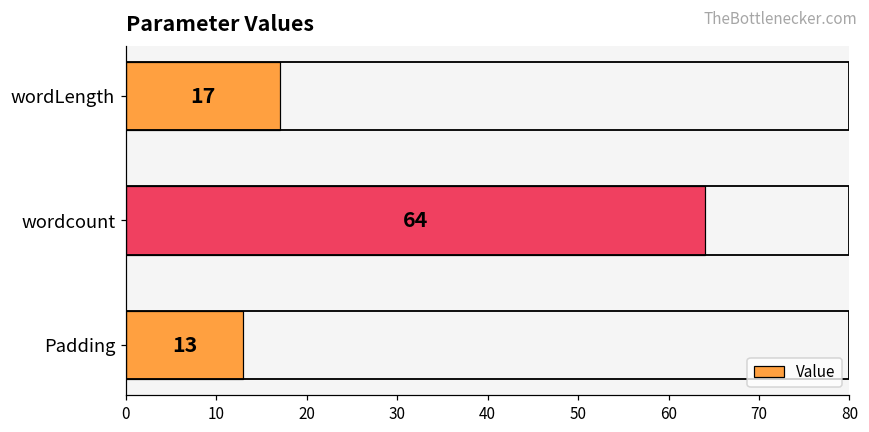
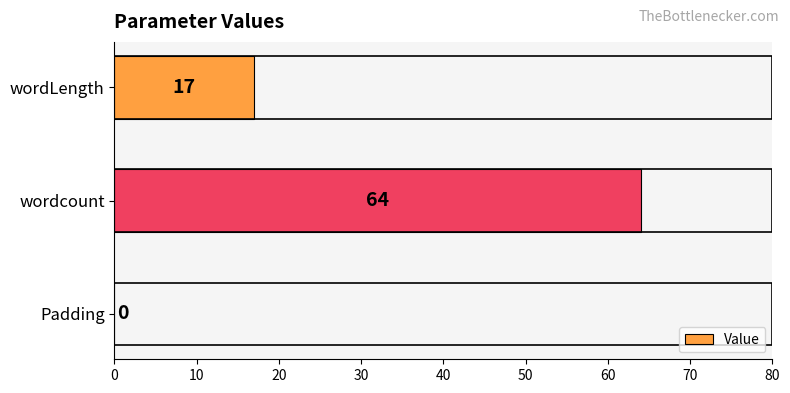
  {
    "wordLength": 17,
    "wordcount": 64,
-   "Padding": 13
+   "Padding": 0
  }
